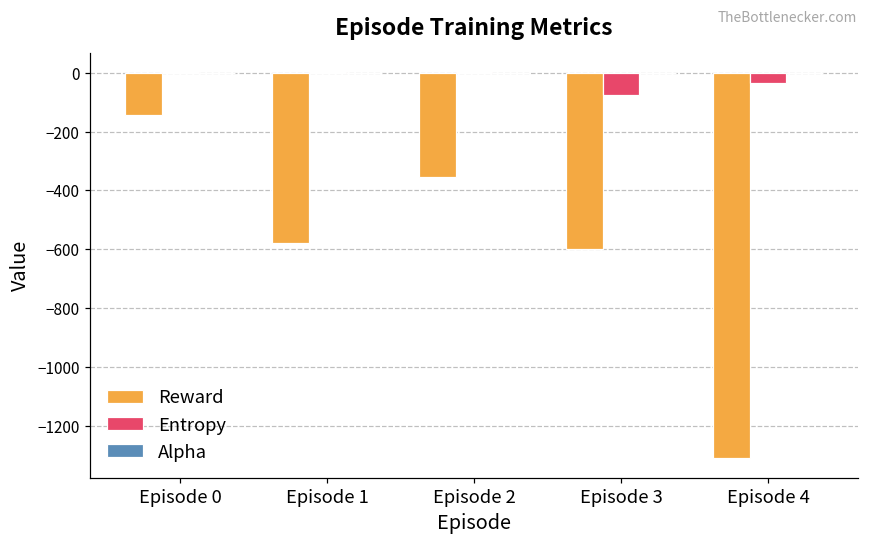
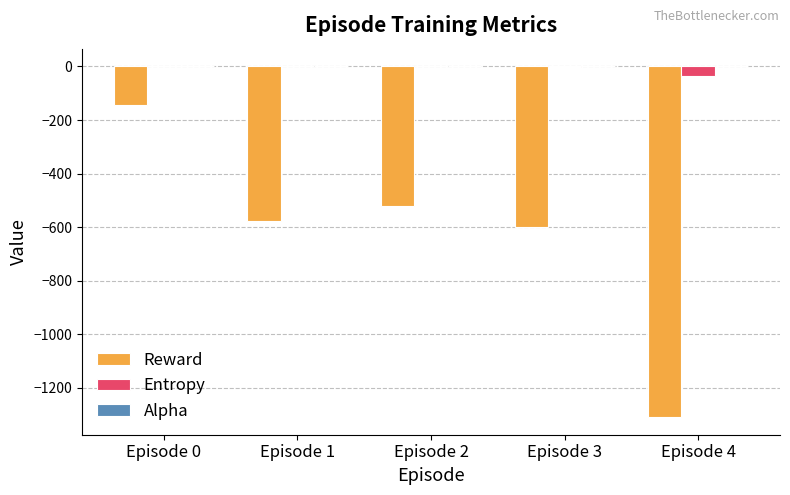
  {
    "Reward": {
      "Episode 0": -140,
      "Episode 1": -580,
-     "Episode 2": -350,
+     "Episode 2": -520,
      "Episode 3": -600,
      "Episode 4": -1310
    },
    "Entropy": {
-     "Episode 3": -80,
+     "Episode 3": 0,
      "Episode 4": -30
    }
  }
